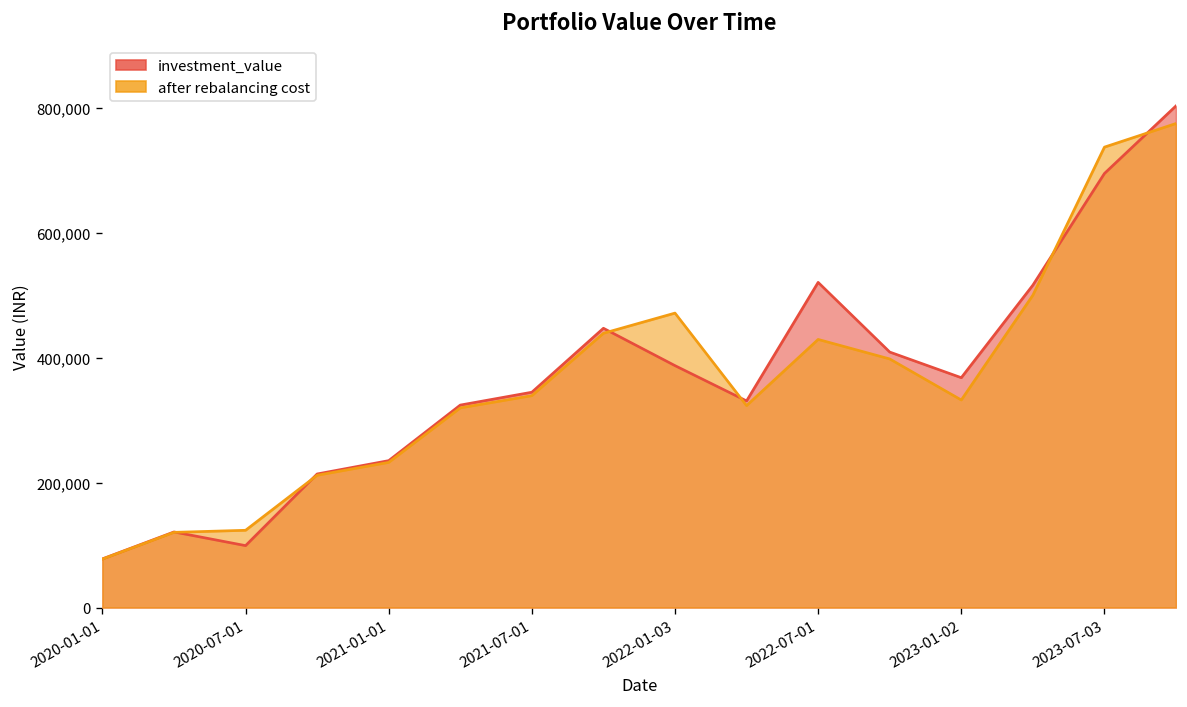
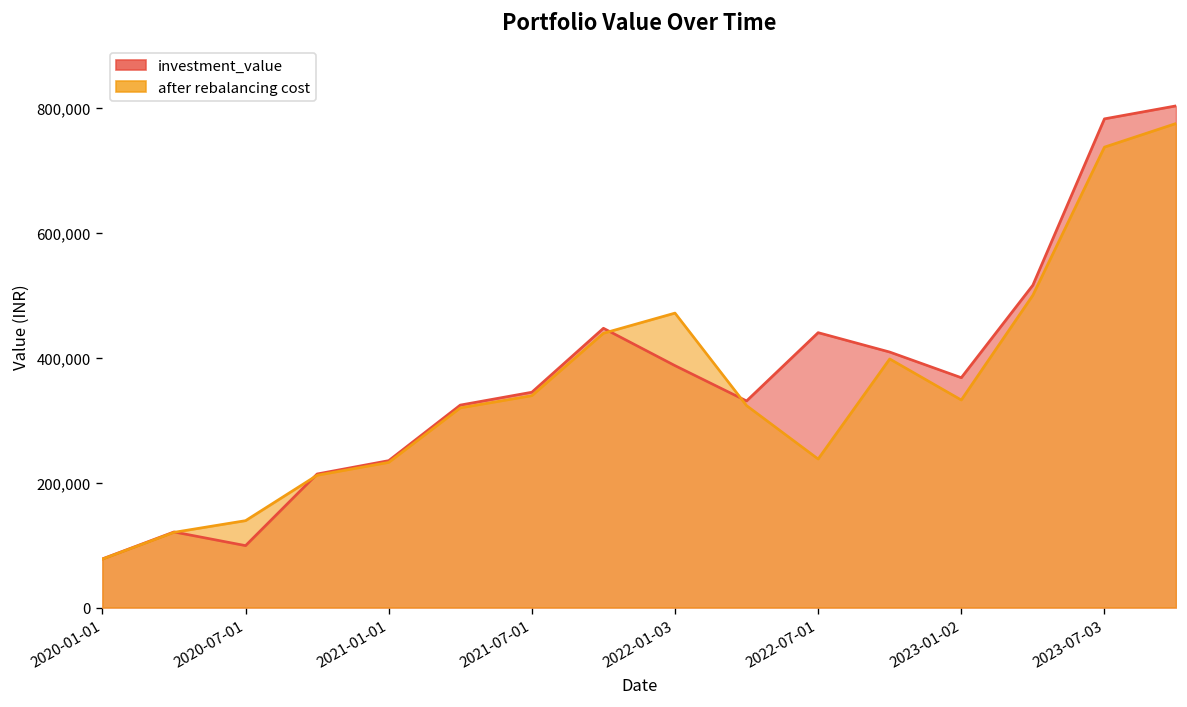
  {
    "investment_value": {
      "2020-07-01": "100,000",
      "2021-07-01": "340,000",
      "2022-01-03": "390,000",
-     "2022-07-01": "520,000",
+     "2022-07-01": "440,000",
      "2023-01-02": "370,000",
-     "2023-07-03": "700,000"
+     "2023-07-03": "780,000"
    },
    "after rebalancing cost": {
-     "2020-07-01": "120,000",
+     "2020-07-01": "140,000",
      "2021-07-01": "340,000",
      "2022-01-03": "470,000",
-     "2022-07-01": "430,000",
+     "2022-07-01": "240,000",
      "2023-01-02": "330,000",
      "2023-07-03": "740,000"
    }
  }
